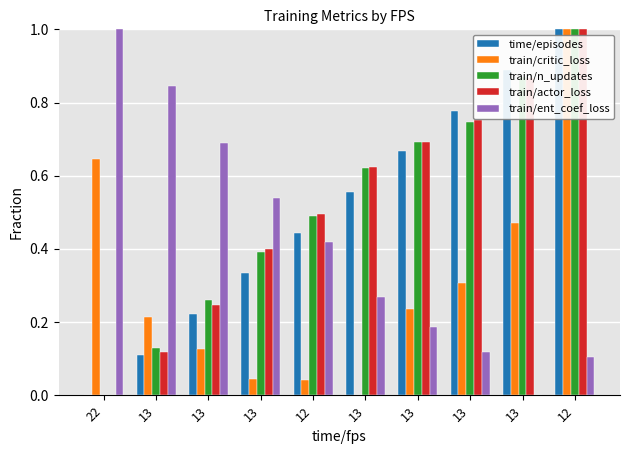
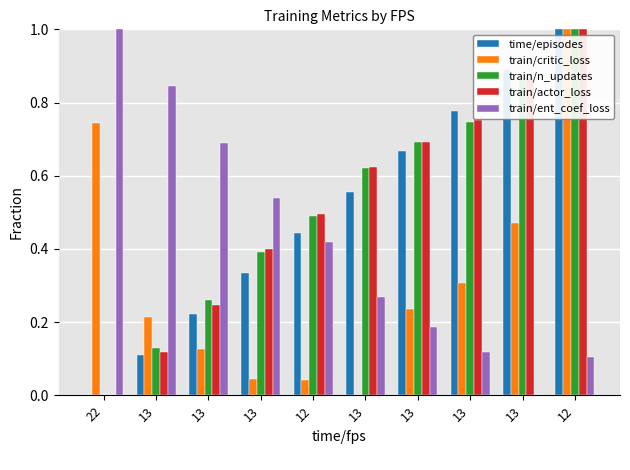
  {
    "time/episodes": {
      "22": 0.00
    },
    "train/critic_loss": {
-     "22": 0.65
+     "22": 0.75
    },
    "train/n_updates": {
      "22": 0.00
    },
    "train/actor_loss": {
      "22": 0.00
    },
    "train/ent_coef_loss": {
      "22": 1.00
    }
  }
